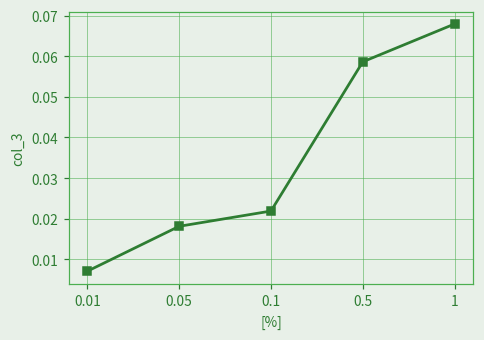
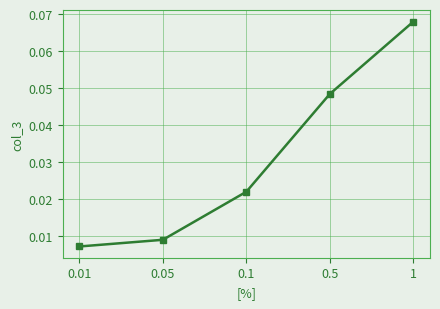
  {
    "0.01": 0.007,
-   "0.05": 0.018,
+   "0.05": 0.009,
    "0.1": 0.022,
-   "0.5": 0.059,
+   "0.5": 0.048,
    "1": 0.068
  }
